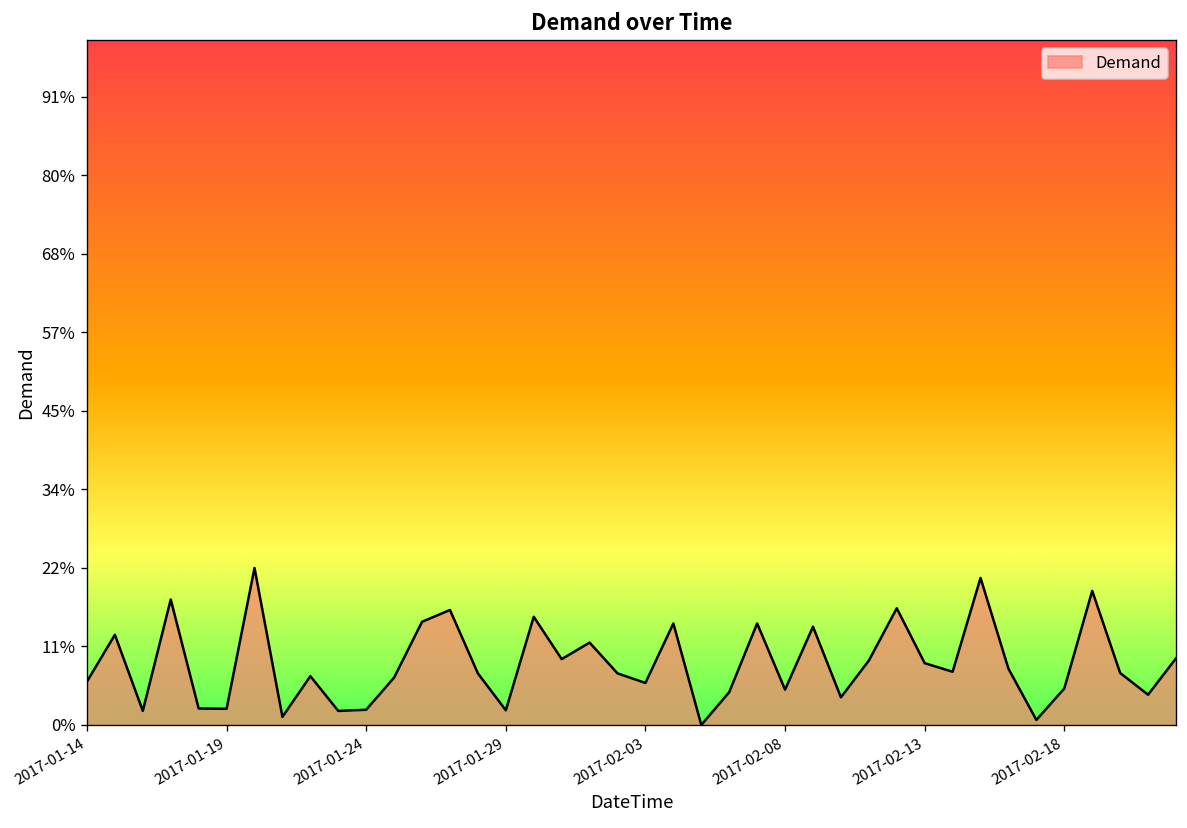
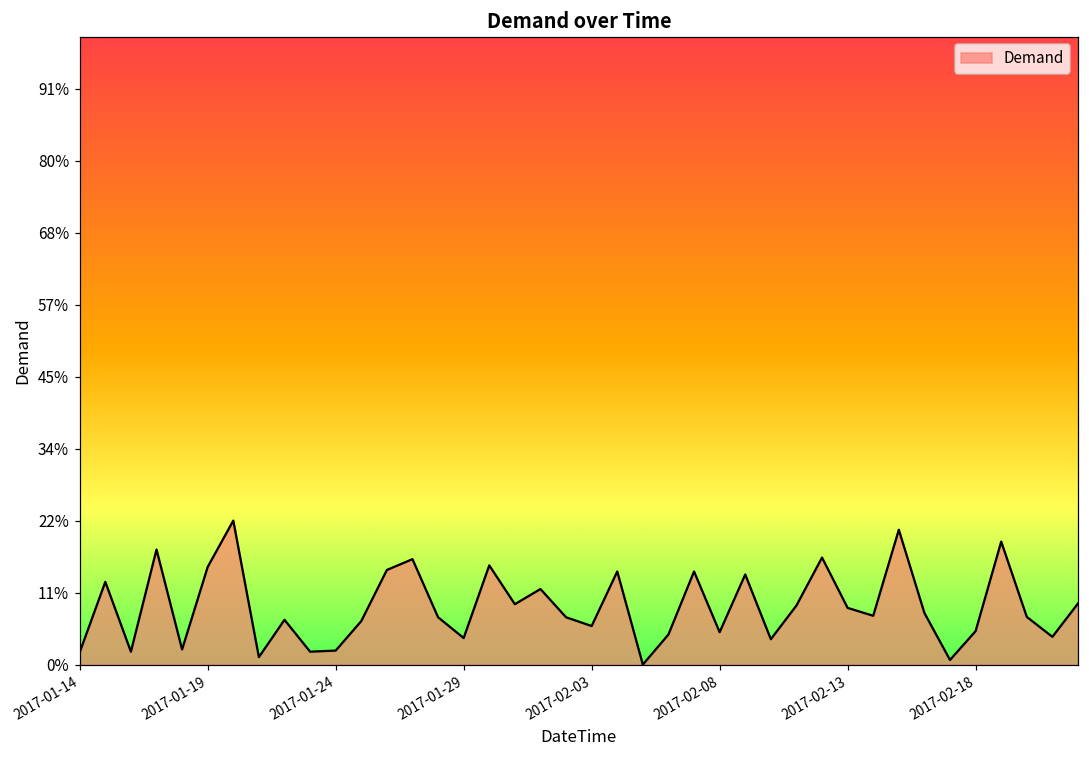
  {
-   "2017-01-14": "6%",
-   "2017-01-19": "2%",
+   "2017-01-14": "2%",
+   "2017-01-19": "15%",
    "2017-01-24": "2%",
-   "2017-01-29": "2%",
+   "2017-01-29": "4%",
    "2017-02-03": "6%",
    "2017-02-08": "5%",
    "2017-02-13": "9%",
    "2017-02-18": "5%"
  }
